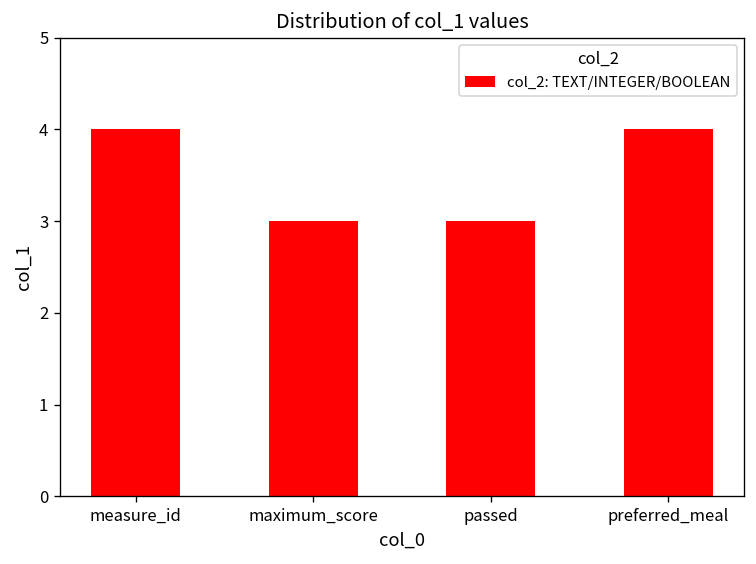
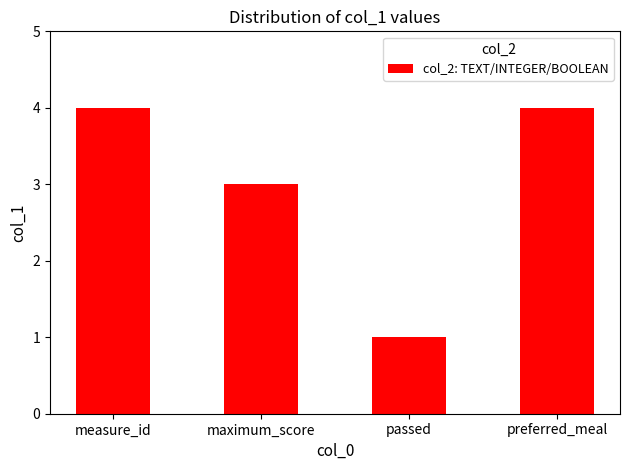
  {
    "measure_id": 4,
    "maximum_score": 3,
-   "passed": 3,
+   "passed": 1,
    "preferred_meal": 4
  }
